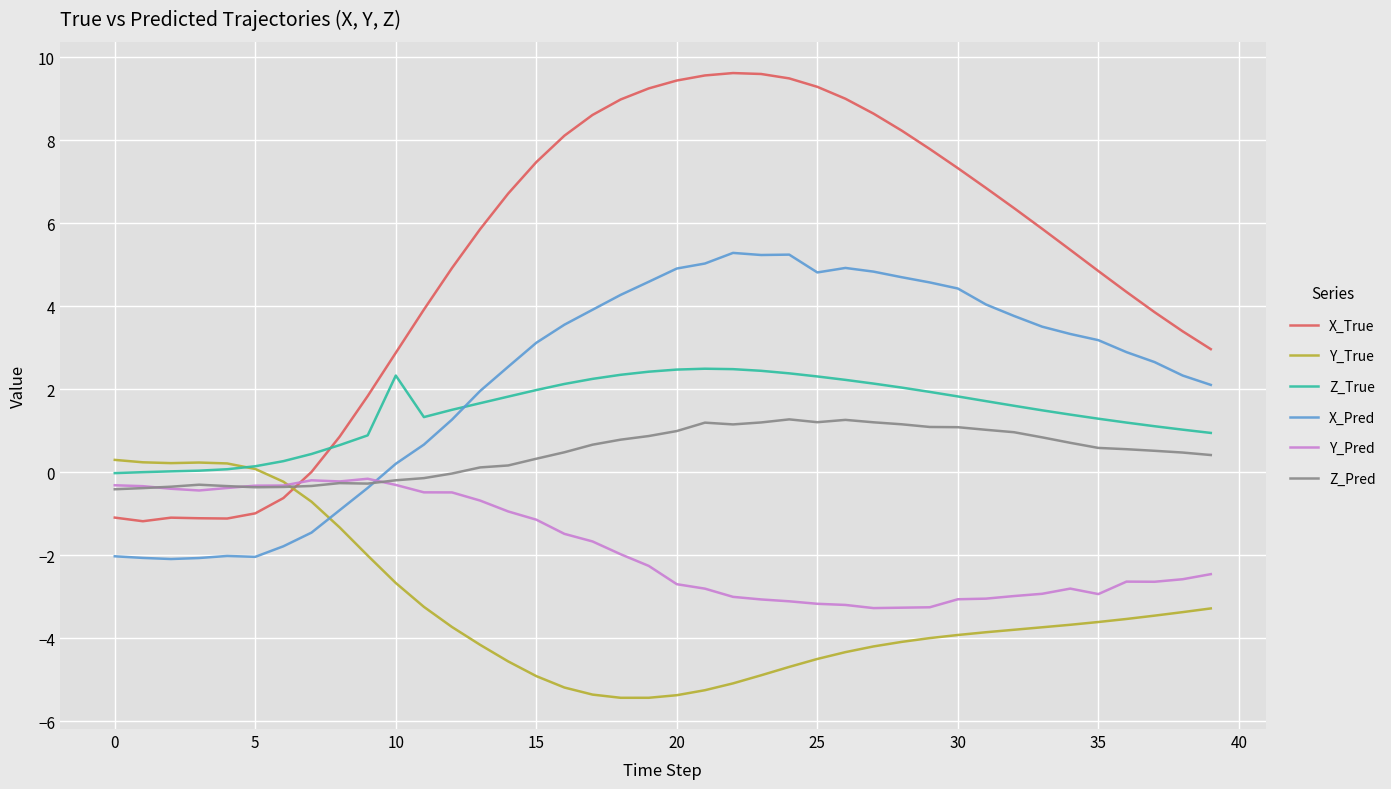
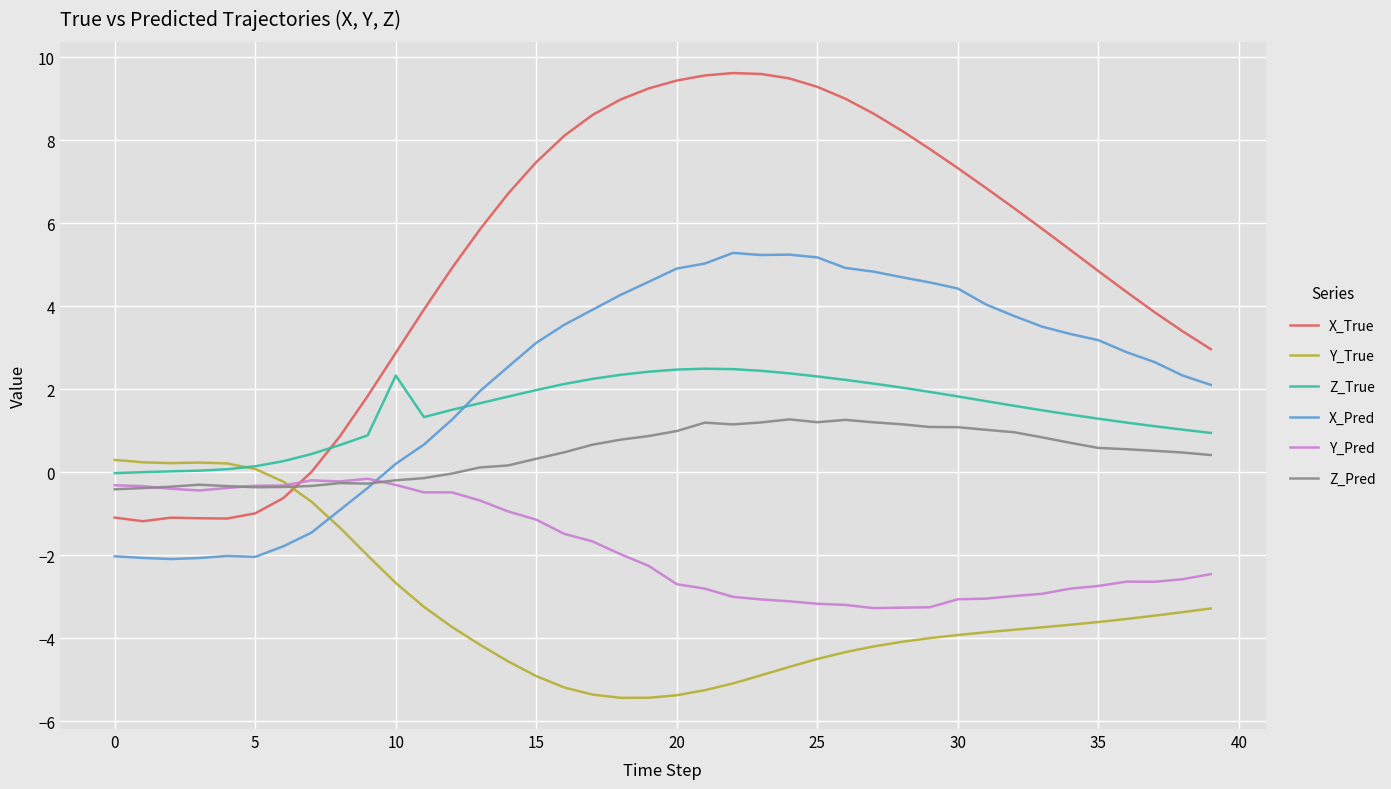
  {
    "X_True": {
      "0": -1.1,
      "5": -1.0,
      "10": 2.9,
      "15": 7.5,
      "20": 9.4,
      "25": 9.3,
      "30": 7.3,
      "35": 4.8
    },
    "Y_True": {
      "0": 0.3,
      "5": 0.1,
      "10": -2.7,
      "15": -4.9,
      "20": -5.4,
      "25": -4.5,
      "30": -3.9,
      "35": -3.6
    },
    "Z_True": {
      "0": 0.0,
      "5": 0.1,
      "10": 2.3,
      "15": 2.0,
      "20": 2.5,
      "25": 2.3,
      "30": 1.8,
      "35": 1.3
    },
    "X_Pred": {
      "0": -2.0,
      "5": -2.0,
      "10": 0.2,
      "15": 3.1,
      "20": 4.9,
-     "25": 4.8,
+     "25": 5.2,
      "30": 4.4,
      "35": 3.2
    },
    "Y_Pred": {
      "0": -0.3,
      "10": -0.3,
      "15": -1.1,
      "20": -2.7,
      "25": -3.2,
      "30": -3.1,
-     "35": -2.9
+     "35": -2.7
    },
    "Z_Pred": {
      "0": -0.4,
      "10": -0.2,
      "15": 0.3,
      "20": 1.0,
      "25": 1.2,
      "30": 1.1,
      "35": 0.6
    }
  }
